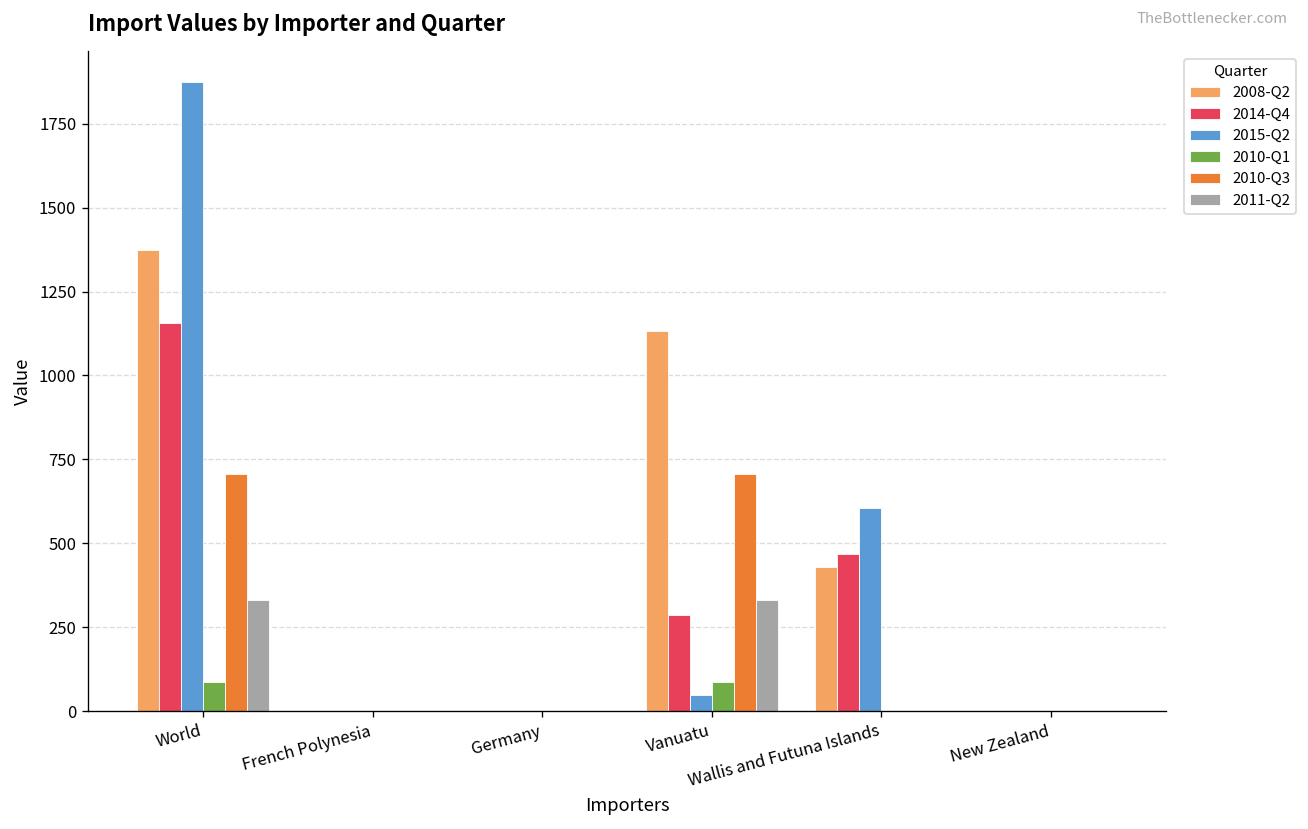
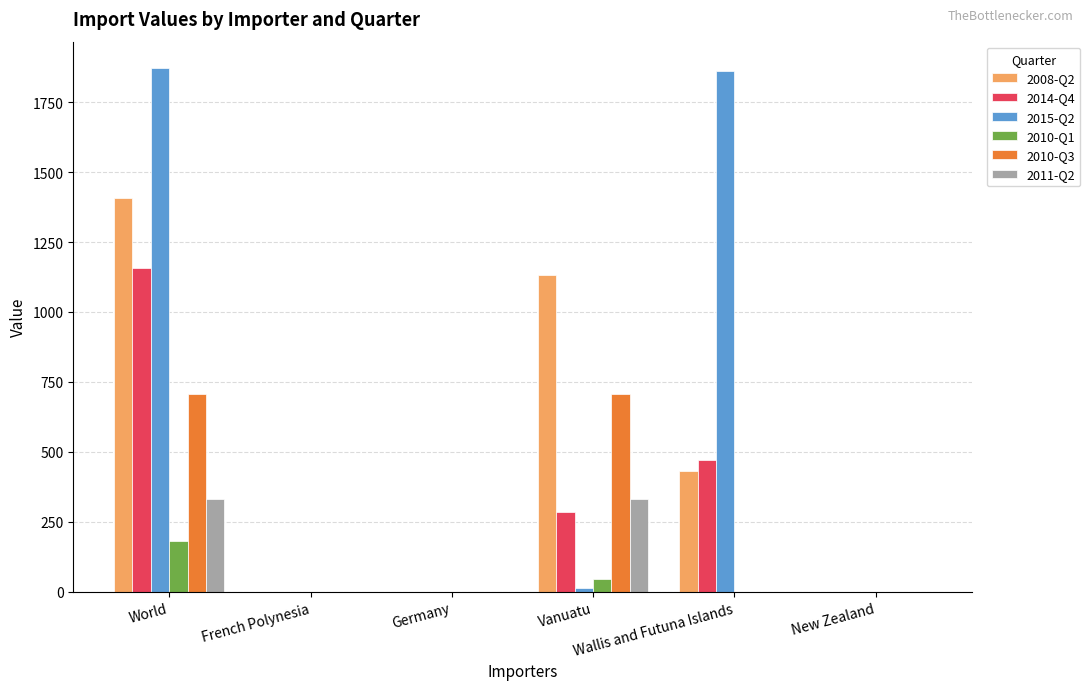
  {
    "2008-Q2": {
-     "World": 1370,
+     "World": 1410,
      "French Polynesia": 0,
      "Germany": 0,
      "Vanuatu": 1130,
      "Wallis and Futuna Islands": 430,
      "New Zealand": 0
    },
    "2014-Q4": {
      "World": 1160,
      "French Polynesia": 0,
      "Germany": 0,
      "Vanuatu": 290,
      "Wallis and Futuna Islands": 470,
      "New Zealand": 0
    },
    "2015-Q2": {
      "World": 1870,
      "French Polynesia": 0,
      "Germany": 0,
-     "Vanuatu": 50,
-     "Wallis and Futuna Islands": 610,
+     "Vanuatu": 10,
+     "Wallis and Futuna Islands": 1860,
      "New Zealand": 0
    },
    "2010-Q1": {
-     "World": 90,
+     "World": 180,
      "French Polynesia": 0,
      "Germany": 0,
-     "Vanuatu": 90,
+     "Vanuatu": 40,
      "Wallis and Futuna Islands": 0,
      "New Zealand": 0
    },
    "2010-Q3": {
      "World": 710,
      "French Polynesia": 0,
      "Germany": 0,
      "Vanuatu": 710,
      "Wallis and Futuna Islands": 0,
      "New Zealand": 0
    },
    "2011-Q2": {
      "World": 330,
      "French Polynesia": 0,
      "Germany": 0,
      "Vanuatu": 330,
      "Wallis and Futuna Islands": 0,
      "New Zealand": 0
    }
  }
